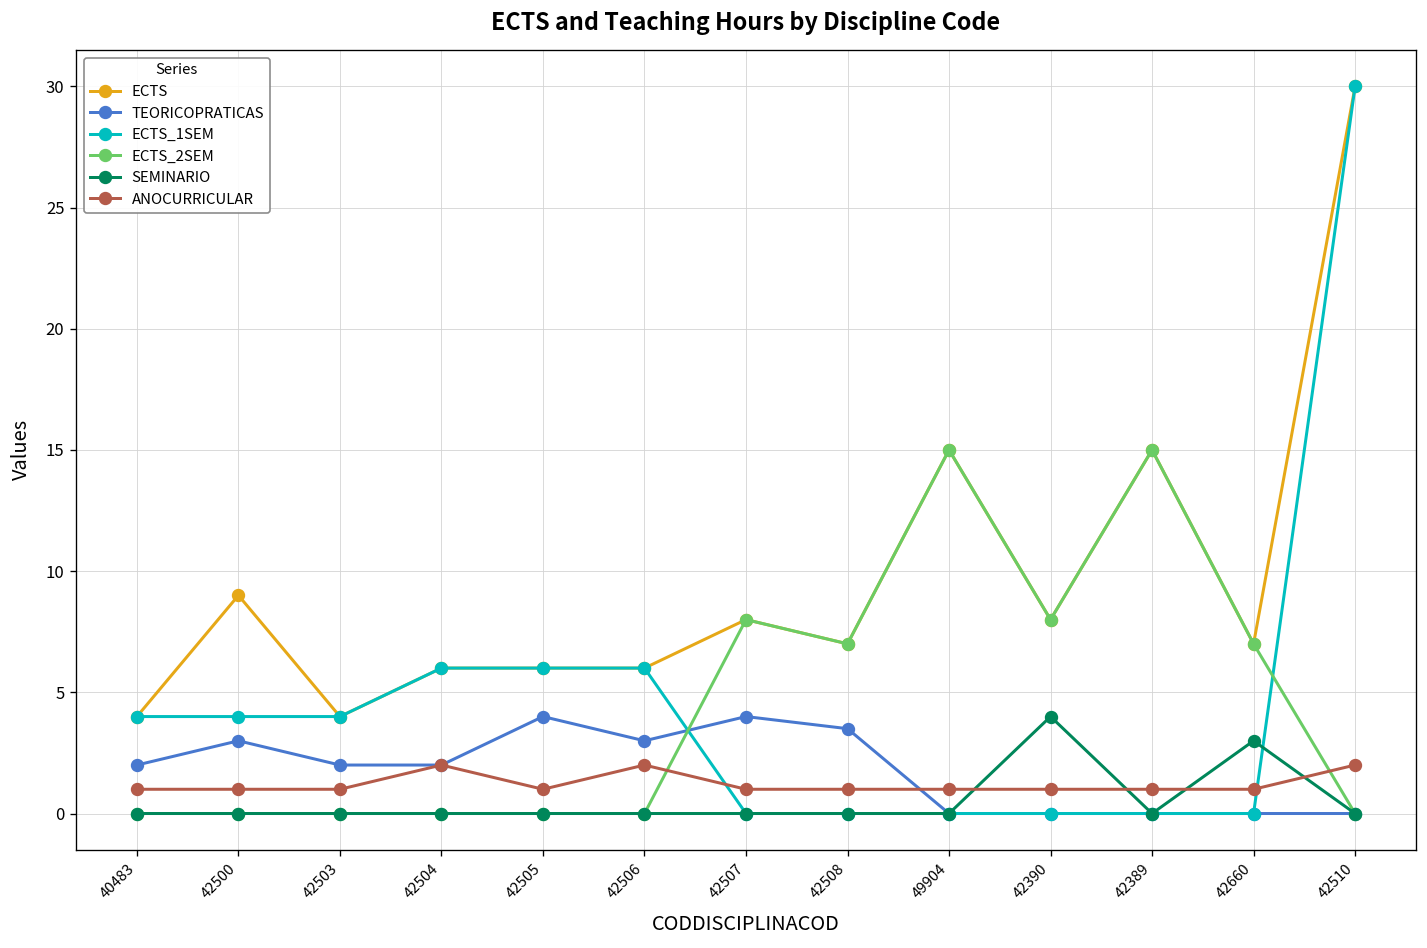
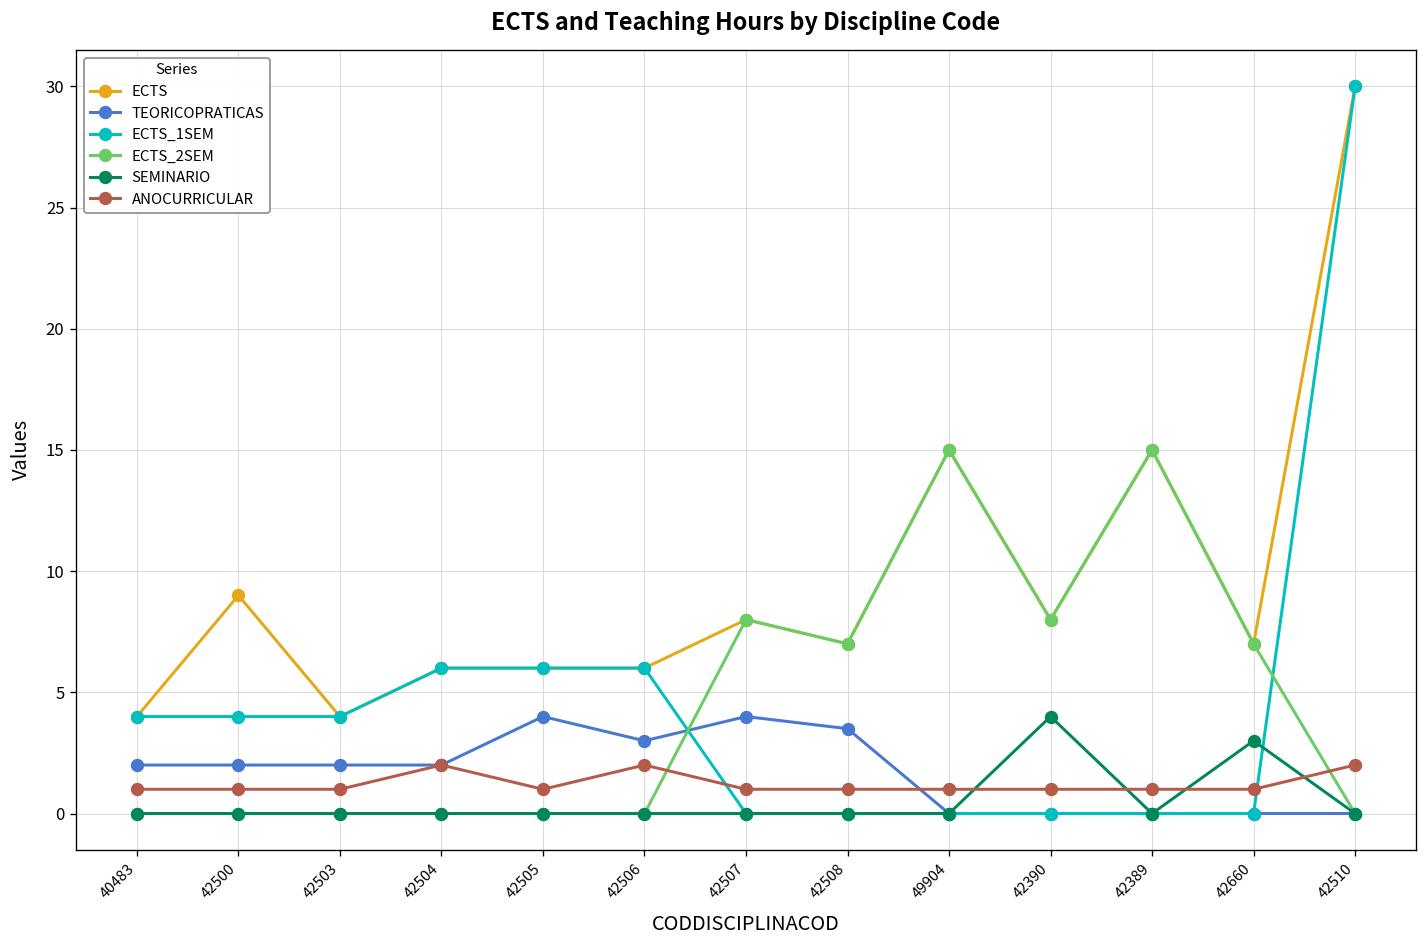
  {
    "ECTS": {
      "42500": 9
    },
    "TEORICOPRATICAS": {
      "40483": 2,
-     "42500": 3,
+     "42500": 2,
      "42503": 2,
      "42505": 4,
      "42506": 3,
      "42507": 4,
      "42508": 3.5
    },
    "ECTS_1SEM": {
      "42500": 4
    },
    "SEMINARIO": {
      "42390": 4,
      "42660": 3
    },
    "ANOCURRICULAR": {
      "40483": 1,
      "42500": 1,
      "42503": 1,
      "42505": 1,
      "42506": 2,
      "42507": 1,
      "42508": 1,
      "49904": 1,
      "42390": 1,
      "42389": 1,
      "42660": 1,
      "42510": 2
    }
  }
